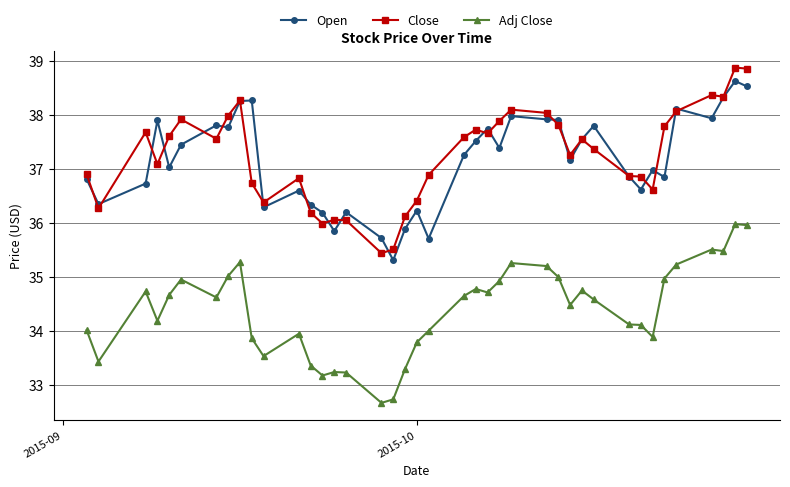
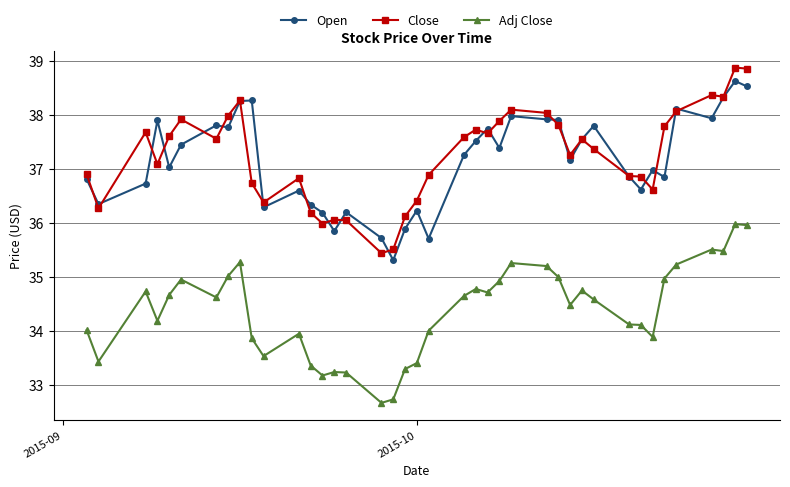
  {
    "Open": {
      "2015-10": 36.2
    },
    "Close": {
      "2015-10": 36.4
    },
    "Adj Close": {
-     "2015-10": 33.8
+     "2015-10": 33.4
    }
  }
